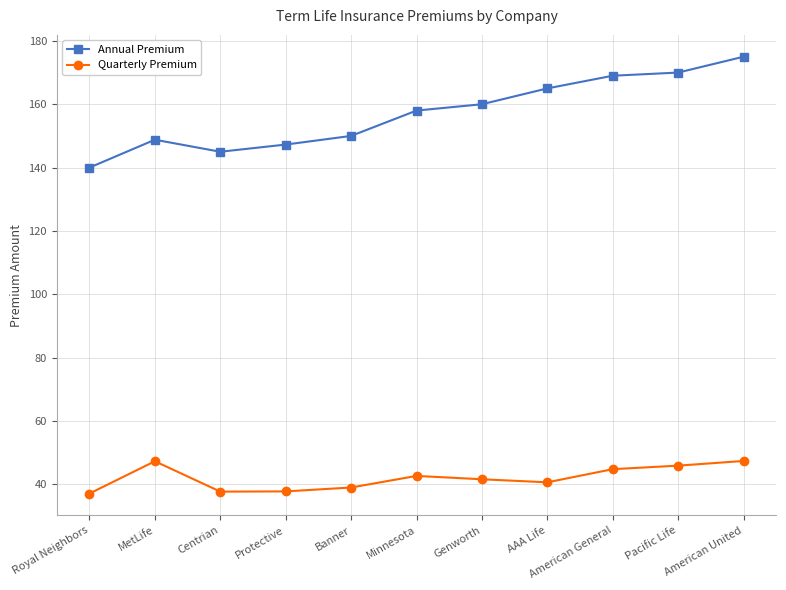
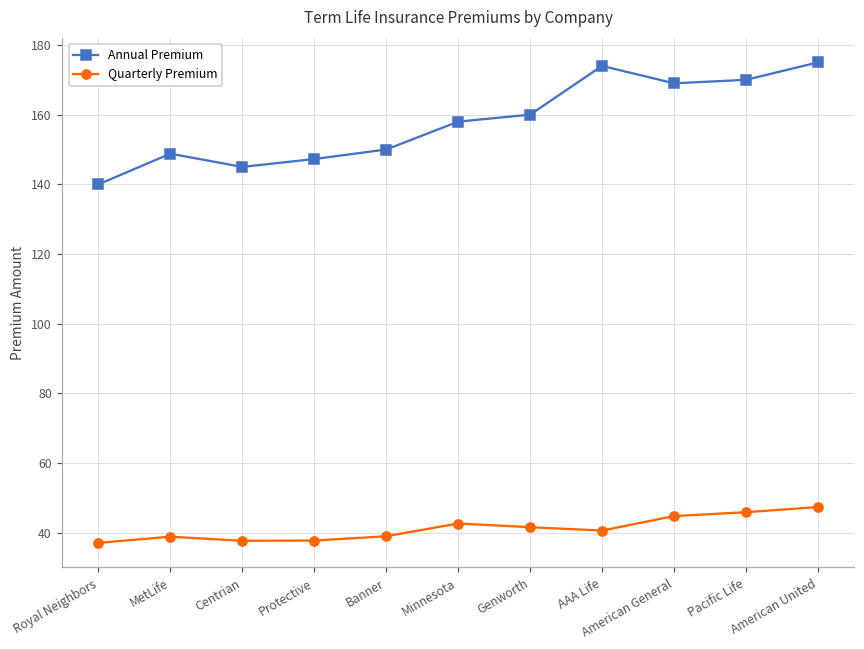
  {
    "Annual Premium": {
      "Royal Neighbors": 140,
      "MetLife": 149,
      "Centrian": 145,
      "Protective": 147,
      "Banner": 150,
      "Minnesota": 158,
      "Genworth": 160,
-     "AAA Life": 165,
+     "AAA Life": 174,
      "American General": 169,
      "Pacific Life": 170,
      "American United": 175
    },
    "Quarterly Premium": {
      "Royal Neighbors": 37,
-     "MetLife": 47,
+     "MetLife": 39,
      "Centrian": 38,
      "Protective": 38,
      "Banner": 39,
      "Minnesota": 43,
      "Genworth": 42,
      "AAA Life": 41,
      "American General": 45,
      "Pacific Life": 46,
      "American United": 47
    }
  }
